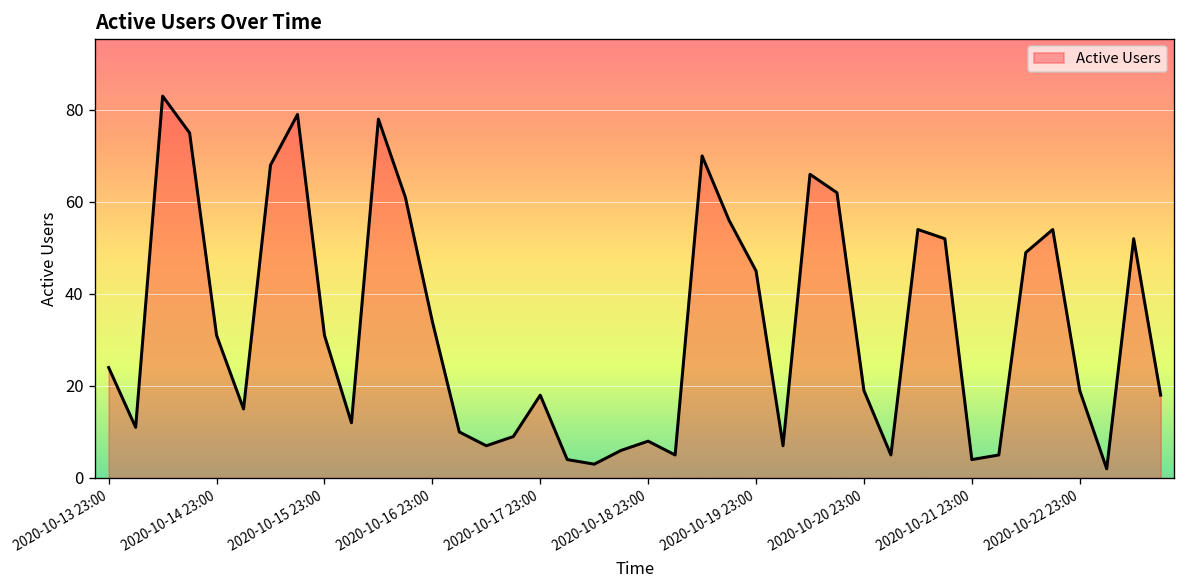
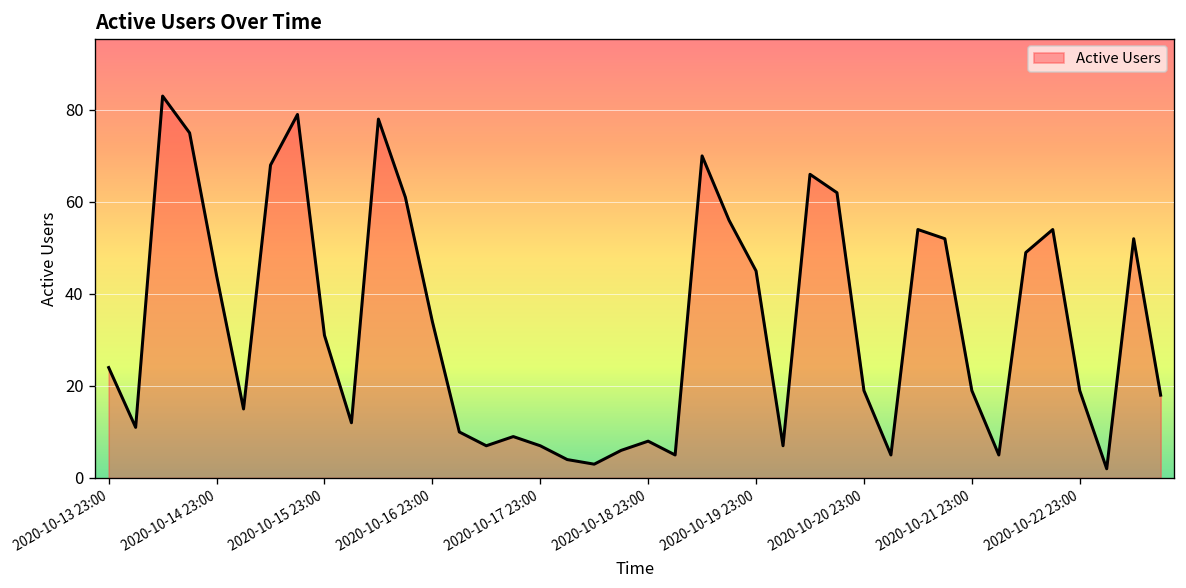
  {
    "2020-10-13 23:00": 24,
-   "2020-10-14 23:00": 31,
+   "2020-10-14 23:00": 44,
    "2020-10-15 23:00": 31,
    "2020-10-16 23:00": 34,
-   "2020-10-17 23:00": 18,
+   "2020-10-17 23:00": 7,
    "2020-10-18 23:00": 8,
    "2020-10-19 23:00": 45,
    "2020-10-20 23:00": 19,
-   "2020-10-21 23:00": 4,
+   "2020-10-21 23:00": 19,
    "2020-10-22 23:00": 19
  }
